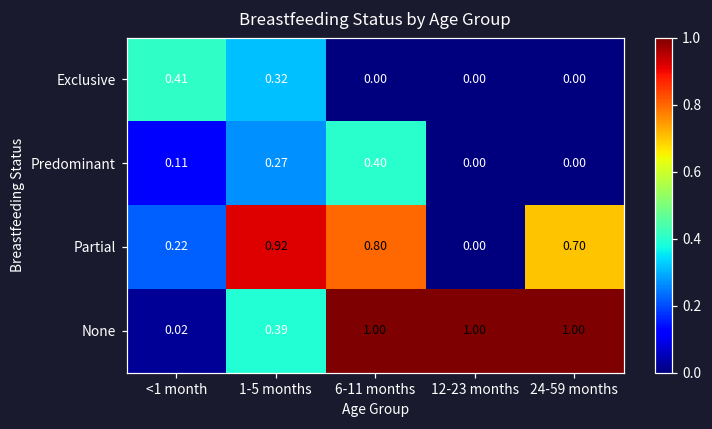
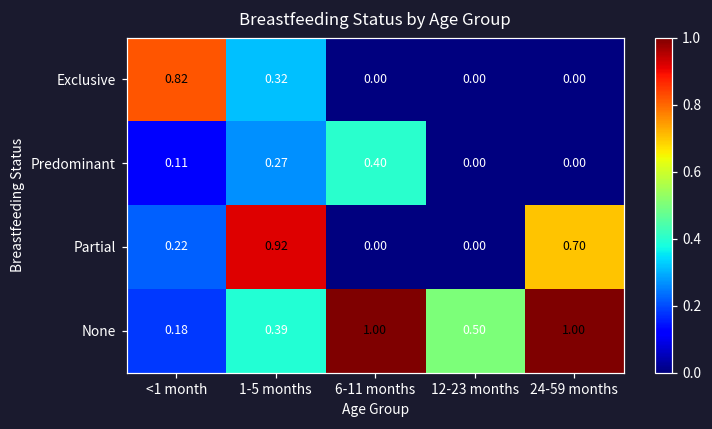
  {
    "Exclusive": {
-     "<1 month": 0.41,
+     "<1 month": 0.82,
      "1-5 months": 0.32,
      "6-11 months": 0.00,
      "12-23 months": 0.00,
      "24-59 months": 0.00
    },
    "Predominant": {
      "<1 month": 0.11,
      "1-5 months": 0.27,
      "6-11 months": 0.40,
      "12-23 months": 0.00,
      "24-59 months": 0.00
    },
    "Partial": {
      "<1 month": 0.22,
      "1-5 months": 0.92,
-     "6-11 months": 0.80,
+     "6-11 months": 0.00,
      "12-23 months": 0.00,
      "24-59 months": 0.70
    },
    "None": {
-     "<1 month": 0.02,
+     "<1 month": 0.18,
      "1-5 months": 0.39,
      "6-11 months": 1.00,
-     "12-23 months": 1.00,
+     "12-23 months": 0.50,
      "24-59 months": 1.00
    }
  }
